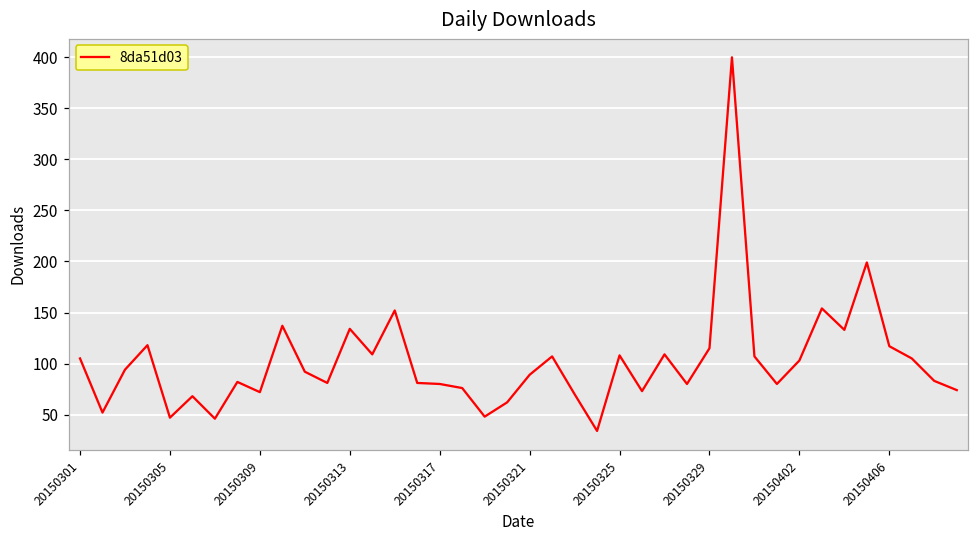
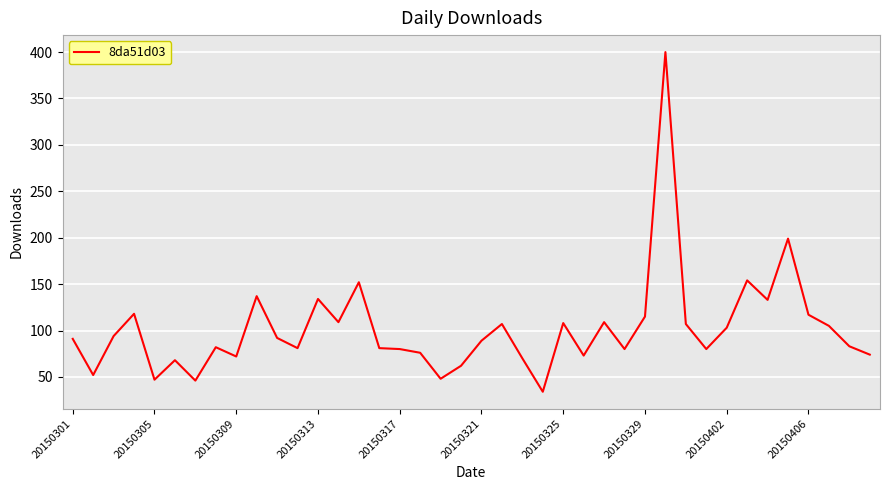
  {
-   "20150301": 110,
+   "20150301": 90,
    "20150305": 50,
    "20150309": 70,
    "20150313": 130,
    "20150317": 80,
    "20150321": 90,
    "20150325": 110,
    "20150329": 120,
    "20150402": 100,
    "20150406": 120
  }
